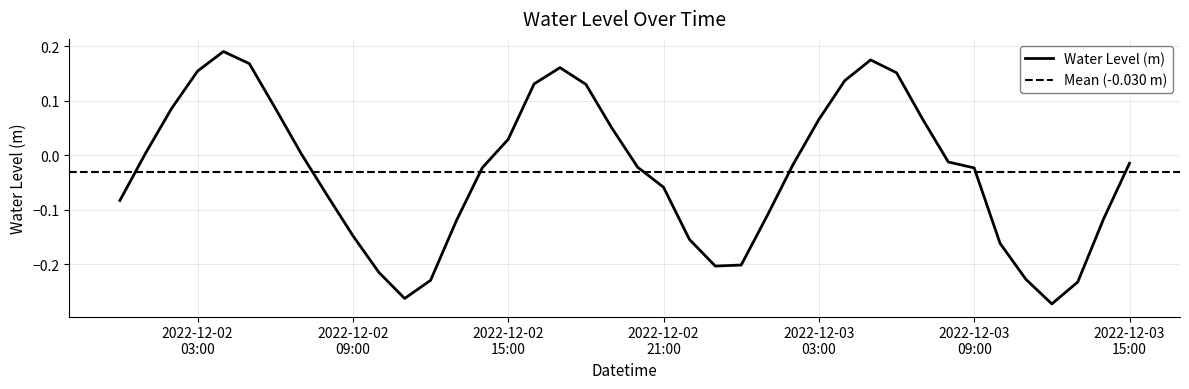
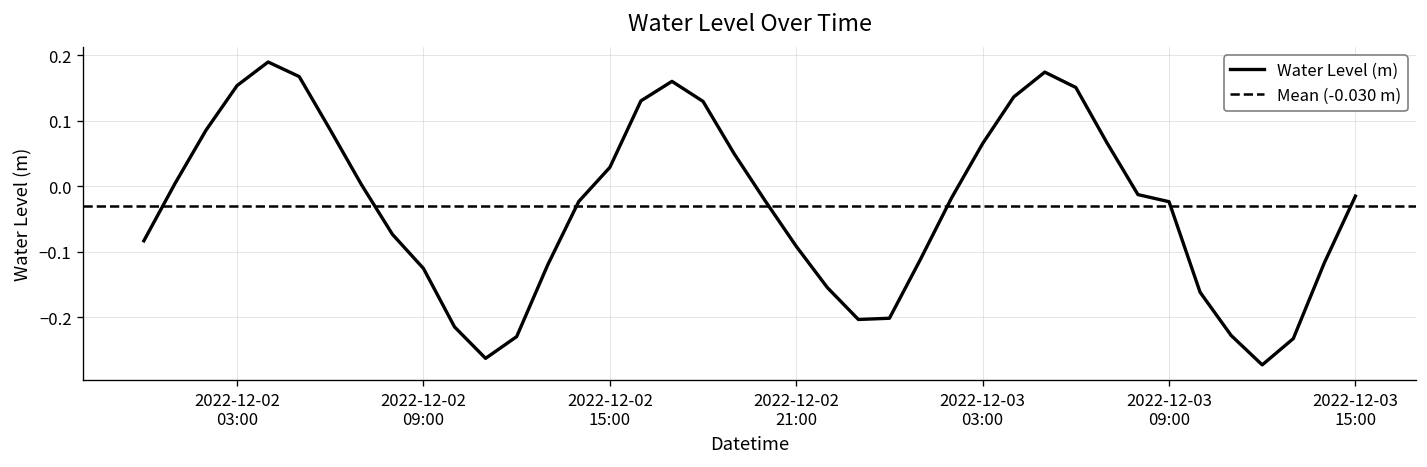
  {
    "2022-12-02 03:00": 0.15,
-   "2022-12-02 09:00": -0.15,
+   "2022-12-02 09:00": -0.13,
    "2022-12-02 15:00": 0.03,
-   "2022-12-02 21:00": -0.06,
+   "2022-12-02 21:00": -0.09,
    "2022-12-03 03:00": 0.07,
    "2022-12-03 09:00": -0.02,
    "2022-12-03 15:00": -0.01
  }
